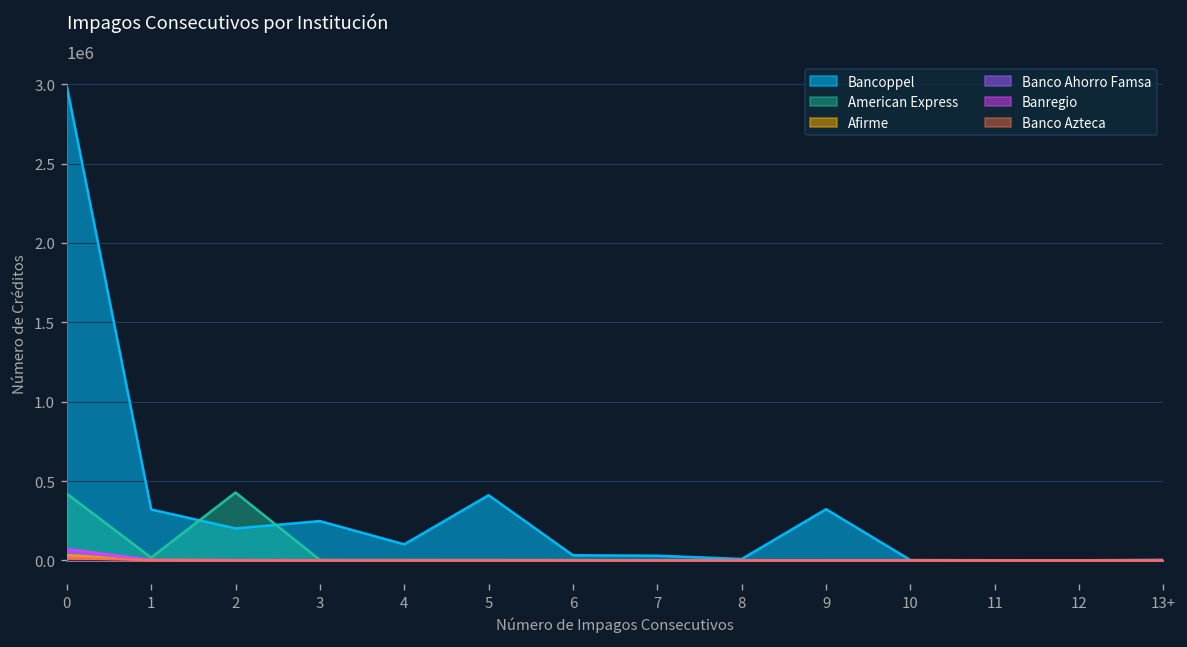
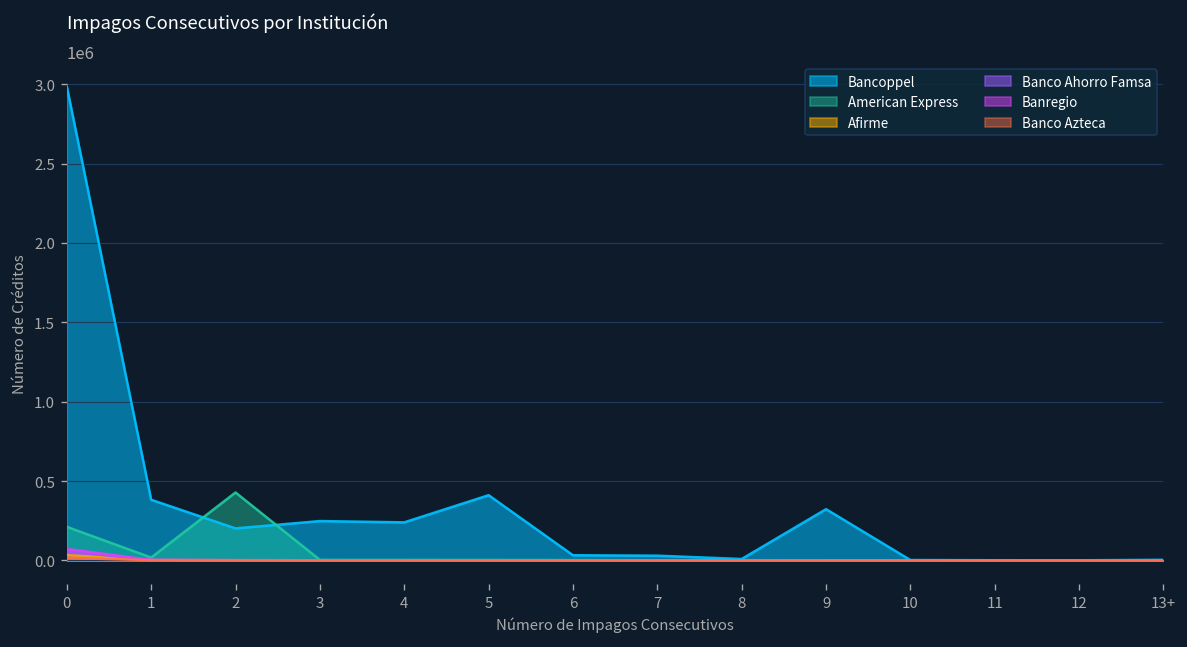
  {
    "Bancoppel": {
      "0": 2990000,
-     "1": 320000,
+     "1": 380000,
      "2": 200000,
      "3": 250000,
-     "4": 100000,
+     "4": 240000,
      "5": 410000,
      "6": 30000,
      "7": 30000,
      "9": 320000
    },
    "American Express": {
-     "0": 420000,
+     "0": 210000,
      "2": 430000
    }
  }
